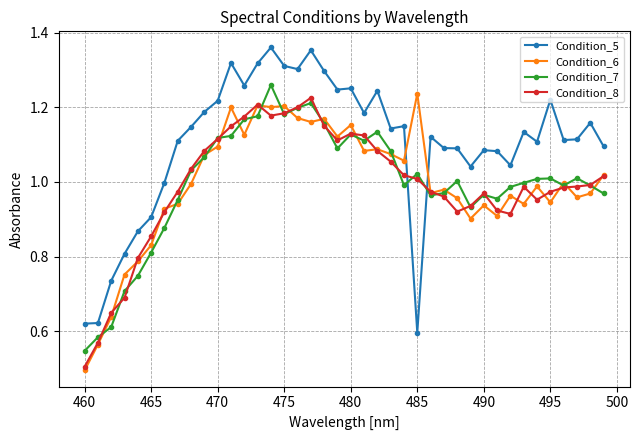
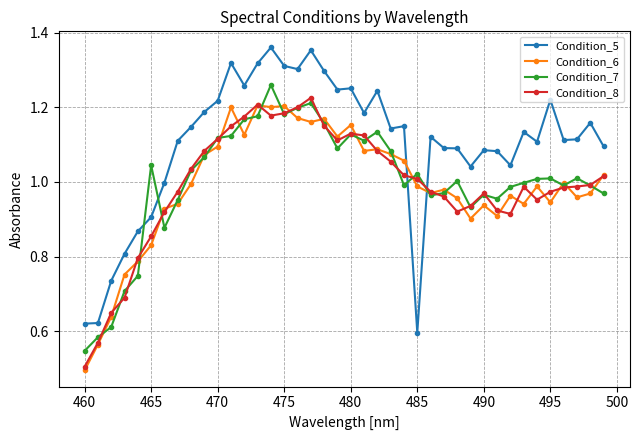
  {
    "Condition_5": {
      "460": 0.62,
      "465": 0.91,
      "470": 1.22,
      "475": 1.31,
      "480": 1.25,
      "485": 0.60,
      "490": 1.09
    },
    "Condition_6": {
      "460": 0.49,
      "465": 0.83,
      "470": 1.09,
      "475": 1.20,
      "480": 1.15,
-     "485": 1.24,
+     "485": 0.99,
      "490": 0.94,
      "495": 0.95
    },
    "Condition_7": {
      "460": 0.55,
-     "465": 0.81,
+     "465": 1.04,
      "485": 1.02,
      "495": 1.01
    },
    "Condition_8": {
      "460": 0.50,
      "465": 0.85,
      "485": 1.01,
      "495": 0.97
    }
  }
